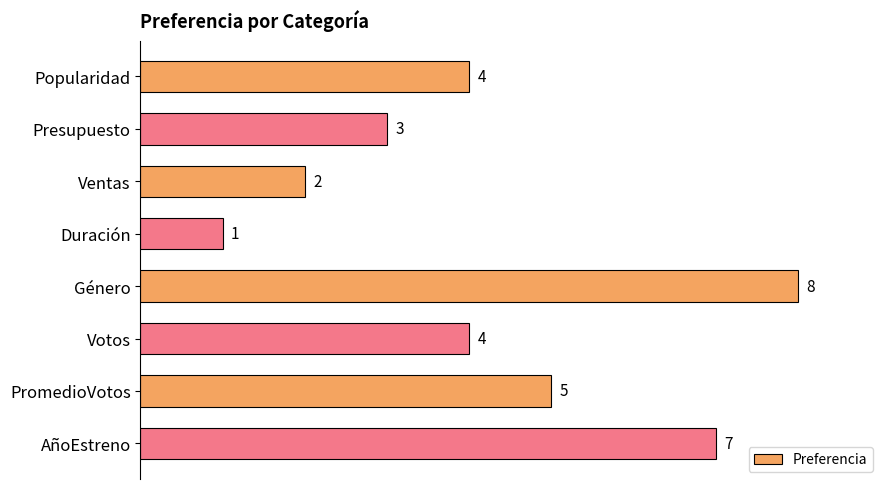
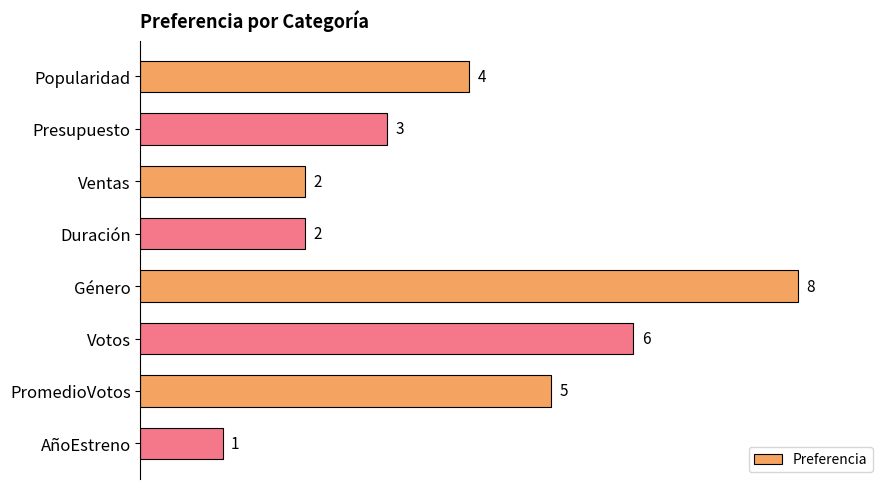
  {
    "Popularidad": 4,
    "Presupuesto": 3,
    "Ventas": 2,
-   "Duración": 1,
+   "Duración": 2,
    "Género": 8,
-   "Votos": 4,
+   "Votos": 6,
    "PromedioVotos": 5,
-   "AñoEstreno": 7
+   "AñoEstreno": 1
  }
